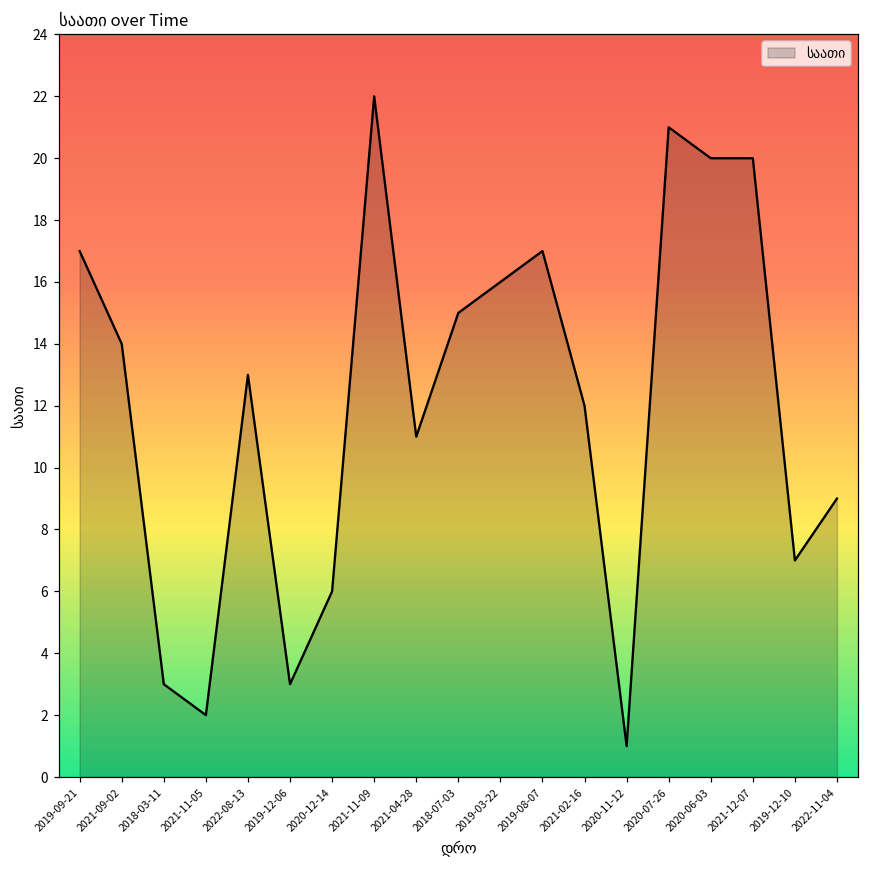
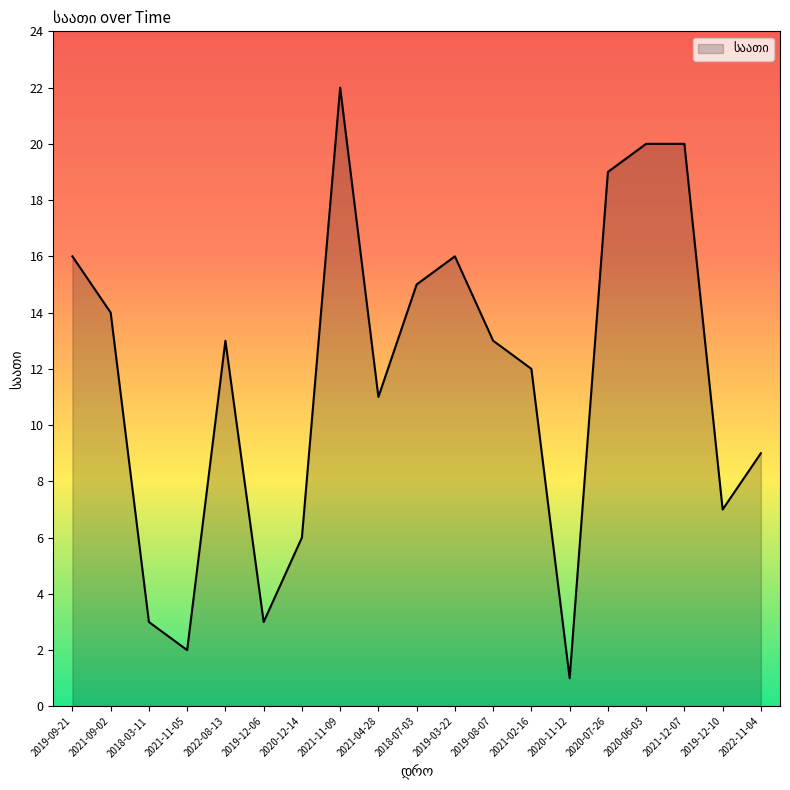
  {
-   "2019-09-21": 17,
+   "2019-09-21": 16,
    "2021-09-02": 14,
    "2018-03-11": 3,
    "2021-11-05": 2,
    "2022-08-13": 13,
    "2019-12-06": 3,
    "2020-12-14": 6,
    "2021-11-09": 22,
    "2021-04-28": 11,
    "2018-07-03": 15,
    "2019-03-22": 16,
-   "2019-08-07": 17,
+   "2019-08-07": 13,
    "2021-02-16": 12,
    "2020-11-12": 1,
-   "2020-07-26": 21,
+   "2020-07-26": 19,
    "2020-06-03": 20,
    "2021-12-07": 20,
    "2019-12-10": 7,
    "2022-11-04": 9
  }
